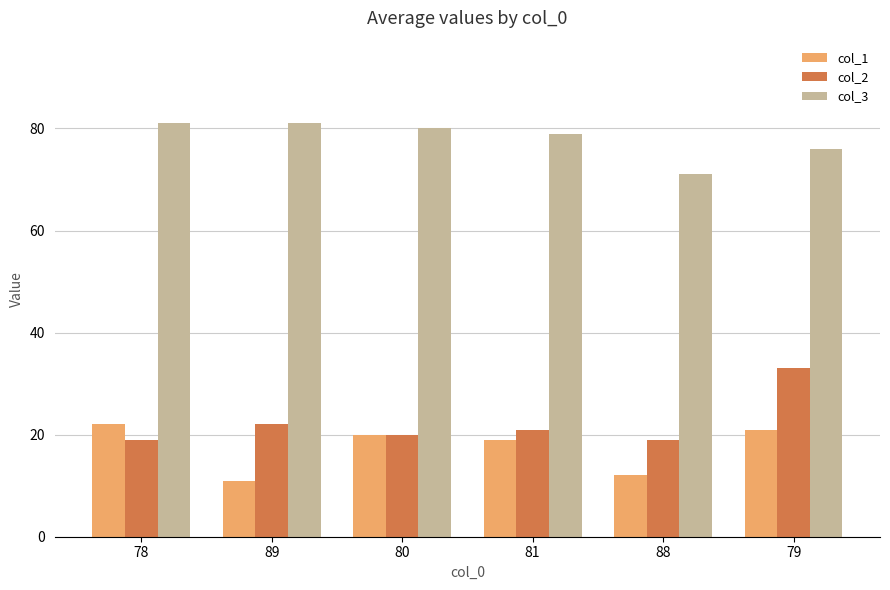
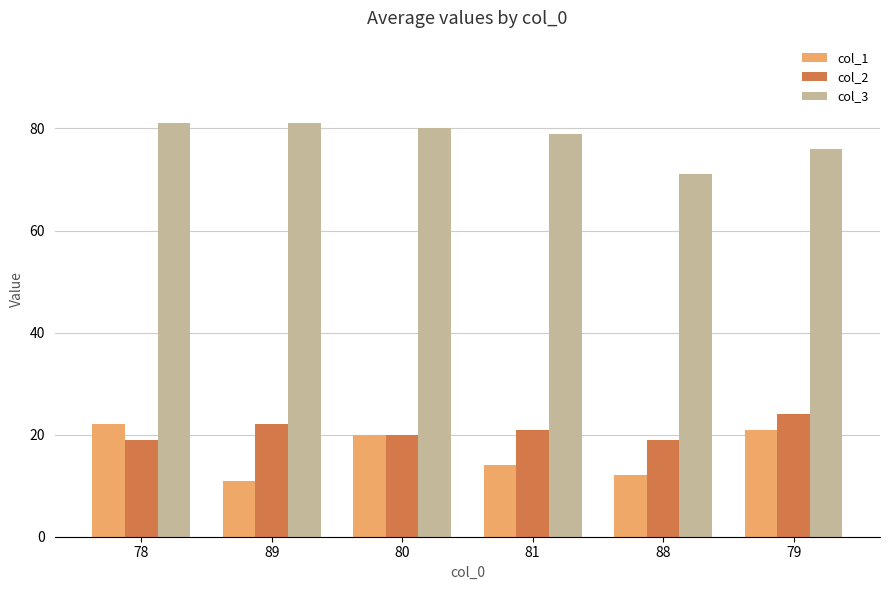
  {
    "col_1": {
      "78": 22,
      "89": 11,
      "80": 20,
-     "81": 19,
+     "81": 14,
      "88": 12,
      "79": 21
    },
    "col_2": {
      "78": 19,
      "89": 22,
      "80": 20,
      "81": 21,
      "88": 19,
-     "79": 33
+     "79": 24
    },
    "col_3": {
      "78": 81,
      "89": 81,
      "80": 80,
      "81": 79,
      "88": 71,
      "79": 76
    }
  }
